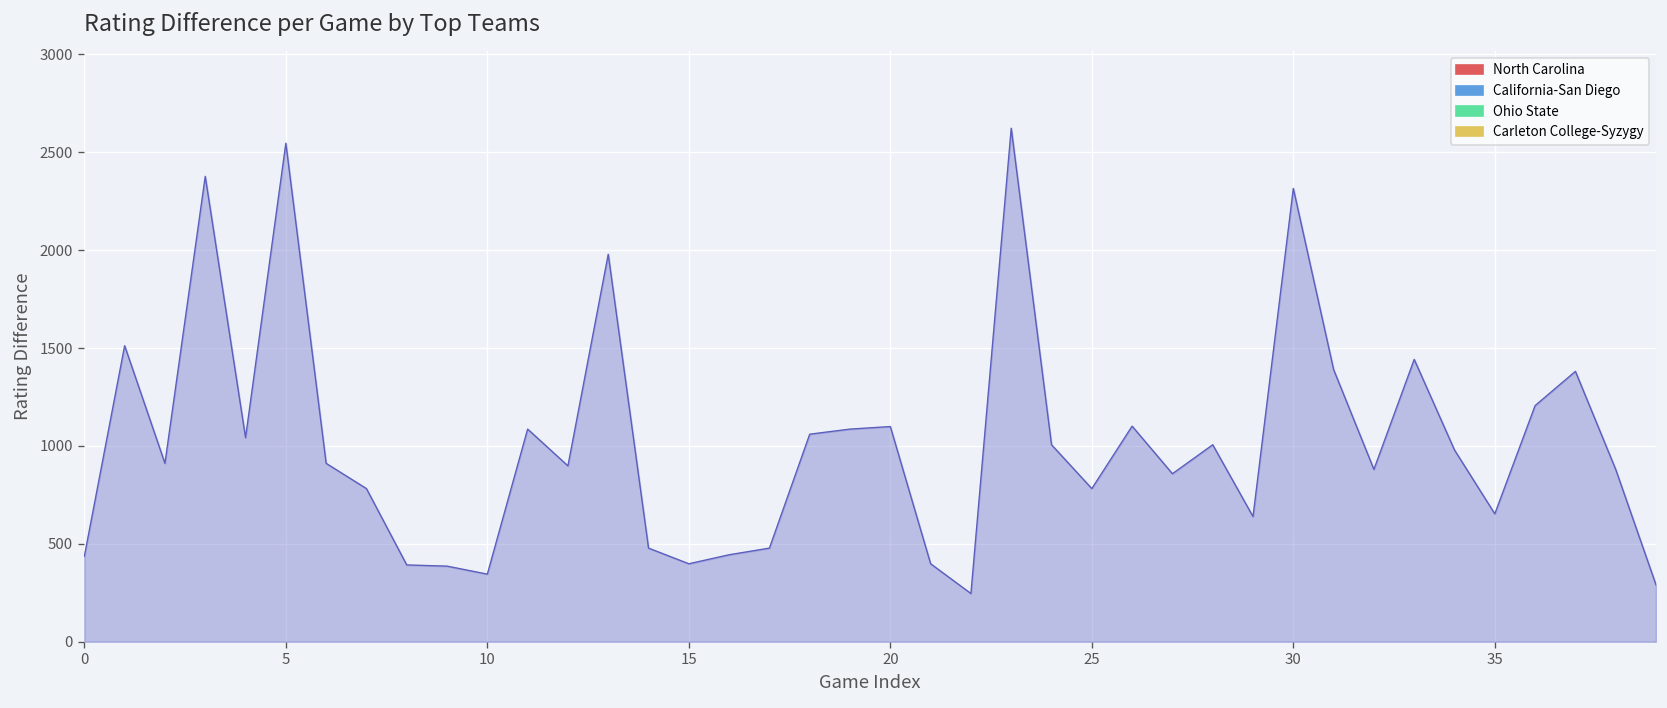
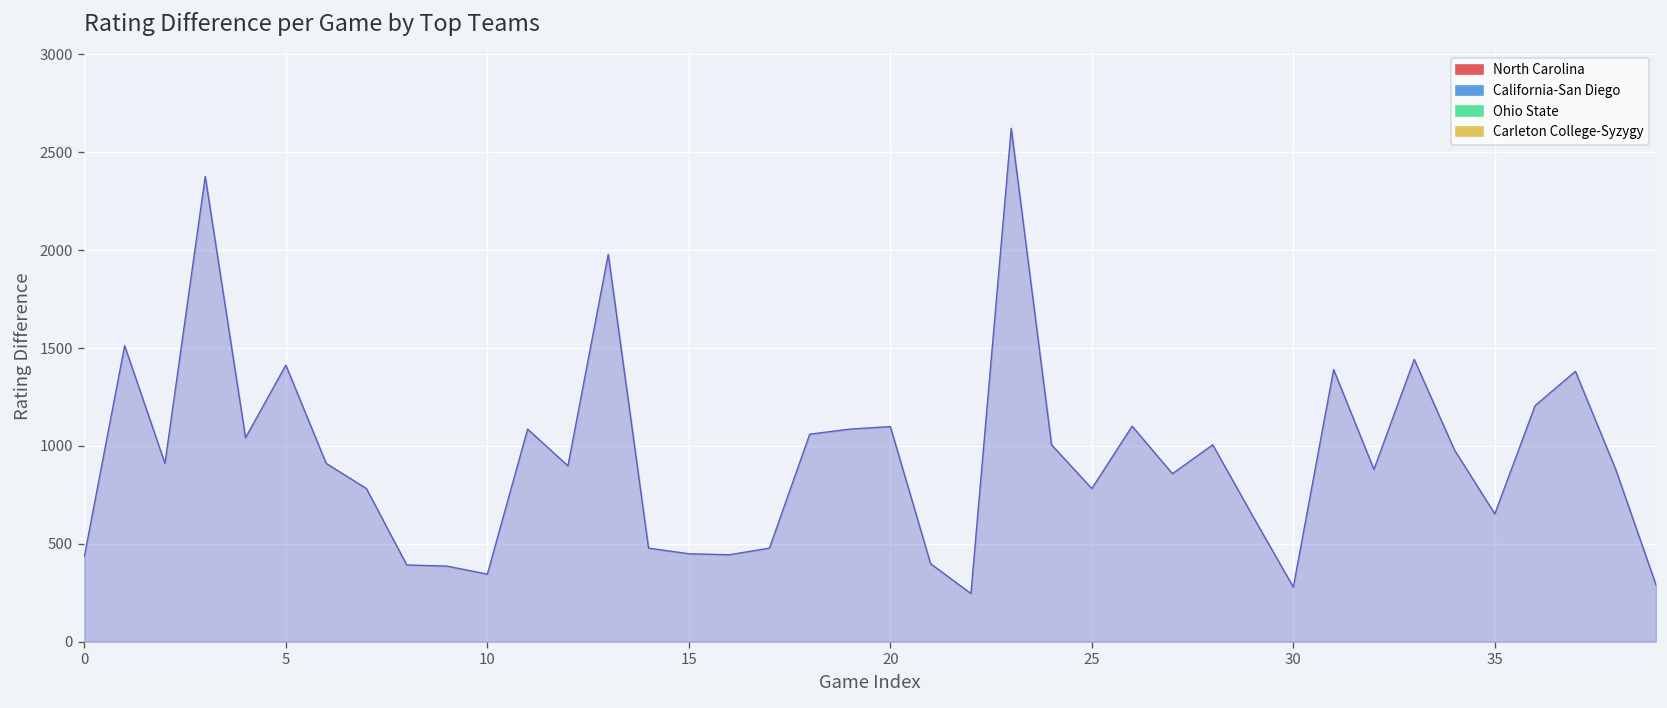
  {
    "0": 440,
-   "5": 2550,
+   "5": 1410,
    "10": 350,
-   "15": 400,
+   "15": 450,
    "20": 1100,
    "25": 780,
-   "30": 2320,
+   "30": 280,
    "35": 650
  }
